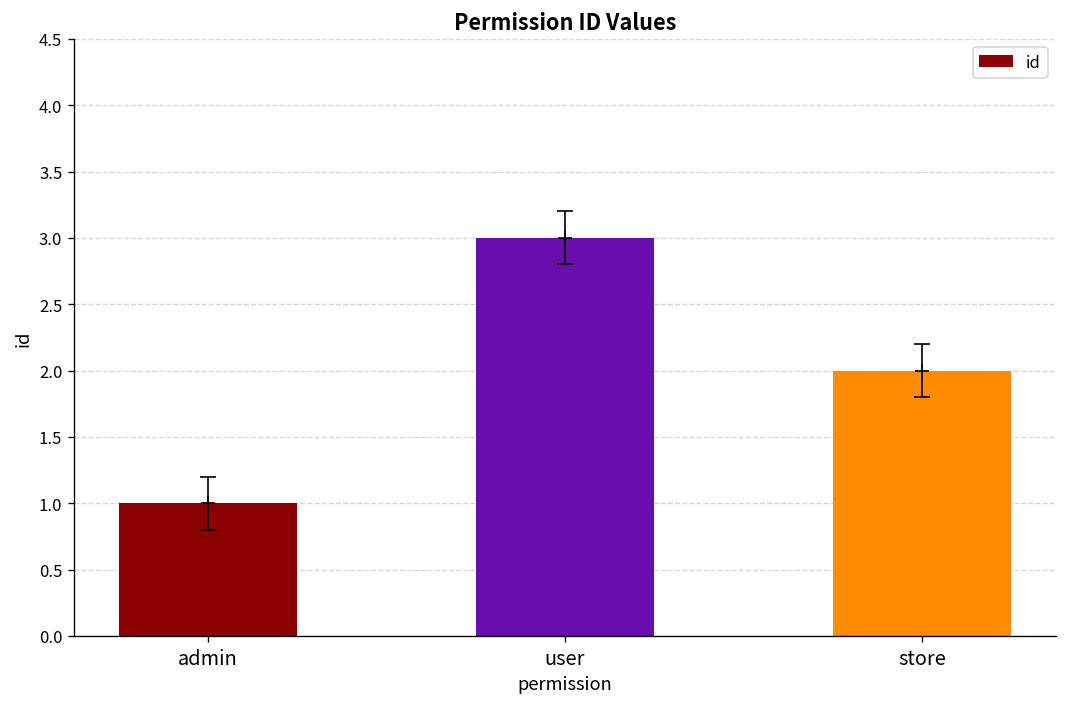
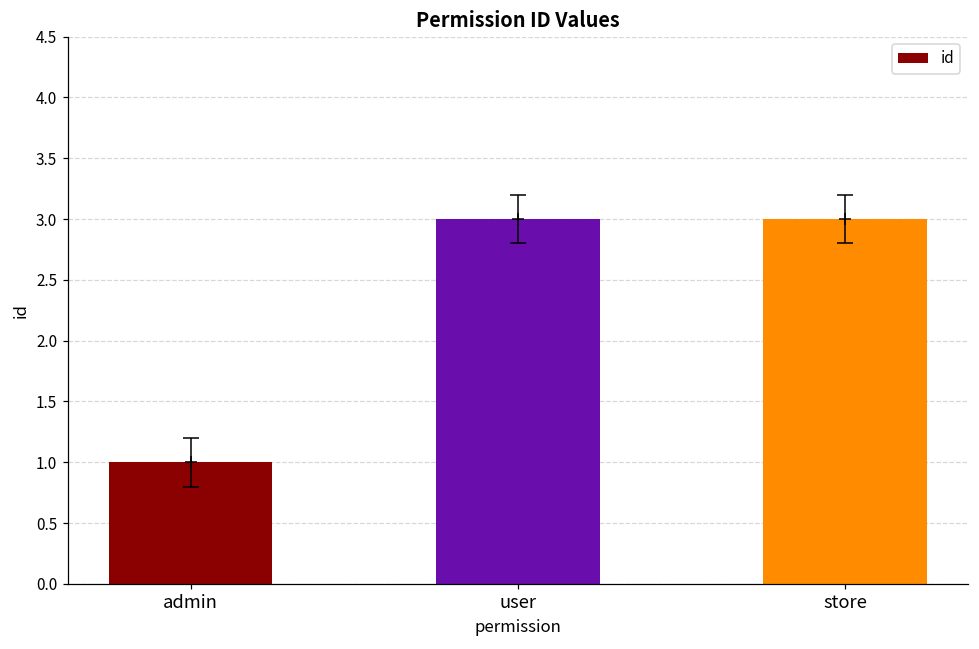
  {
    "id": {
      "admin": 1,
      "user": 3,
-     "store": 2
+     "store": 3
    }
  }
